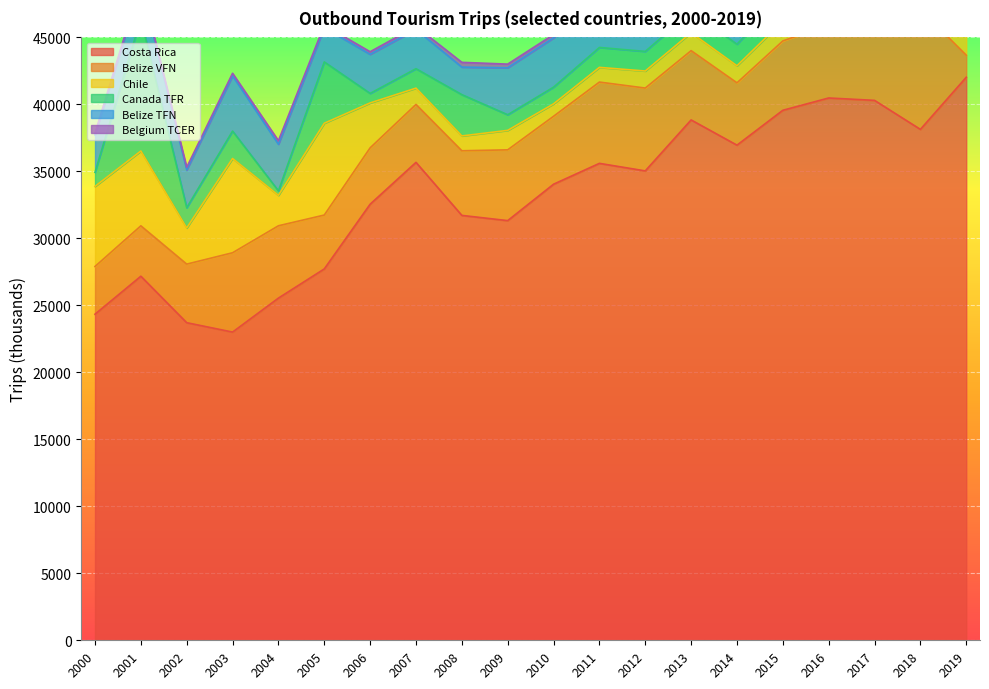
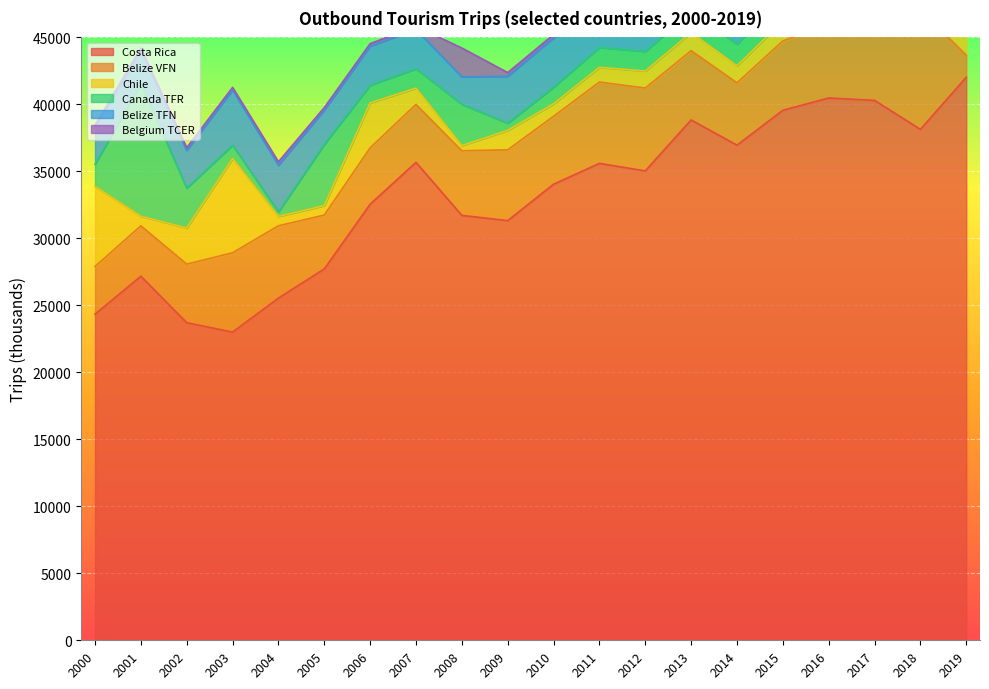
  {
    "Chile": {
      "2000": 6000,
-     "2001": 5600,
+     "2001": 700,
      "2002": 2700,
      "2003": 7000,
-     "2004": 2300,
-     "2005": 6900,
+     "2004": 700,
+     "2005": 700,
      "2006": 3400,
      "2007": 1200,
-     "2008": 1100,
+     "2008": 400,
      "2009": 1500,
      "2010": 900,
      "2011": 1100,
      "2012": 1300,
      "2014": 1300
    },
    "Canada TFR": {
-     "2000": 1100,
-     "2002": 1500,
-     "2003": 2000,
+     "2000": 1700,
+     "2002": 3000,
+     "2003": 1000,
      "2004": 300,
      "2005": 4600,
-     "2006": 700,
+     "2006": 1300,
      "2007": 1500,
      "2008": 3100,
-     "2009": 1200,
+     "2009": 500,
      "2010": 1200,
      "2011": 1500,
      "2012": 1500,
      "2014": 1600
    },
    "Belize TFN": {
      "2002": 2800,
      "2004": 3500,
      "2006": 2900,
      "2008": 2100,
      "2009": 3500,
      "2010": 3700
    },
    "Belgium TCER": {
      "2002": 200,
      "2004": 300,
      "2006": 200,
-     "2008": 400,
+     "2008": 2100,
      "2009": 300
    }
  }
